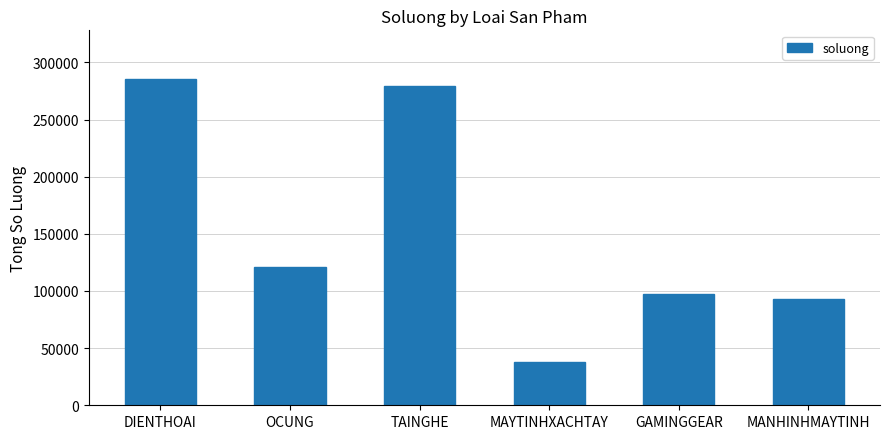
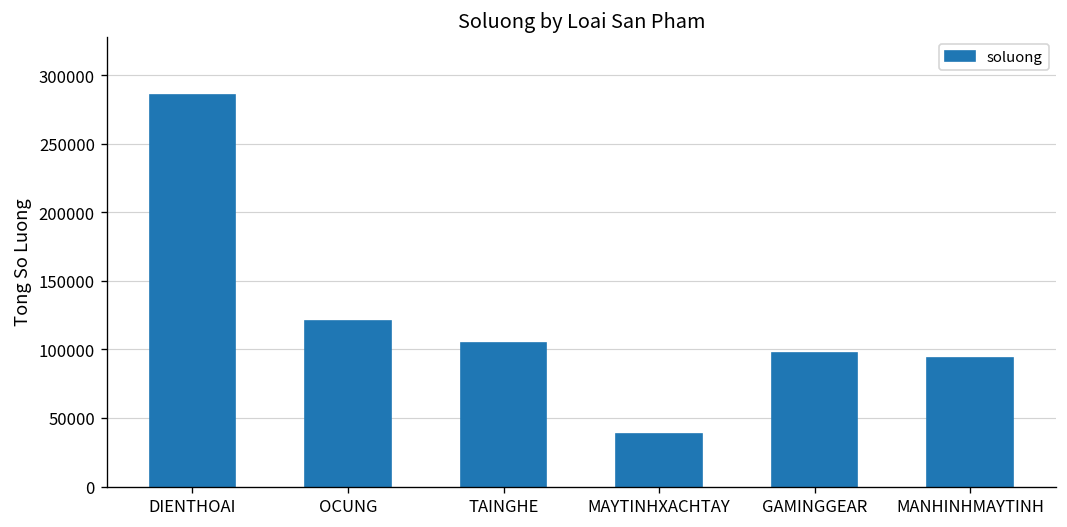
  {
    "DIENTHOAI": 285000,
    "OCUNG": 121000,
-   "TAINGHE": 280000,
+   "TAINGHE": 105000,
    "MAYTINHXACHTAY": 38000,
    "GAMINGGEAR": 97000,
    "MANHINHMAYTINH": 93000
  }
